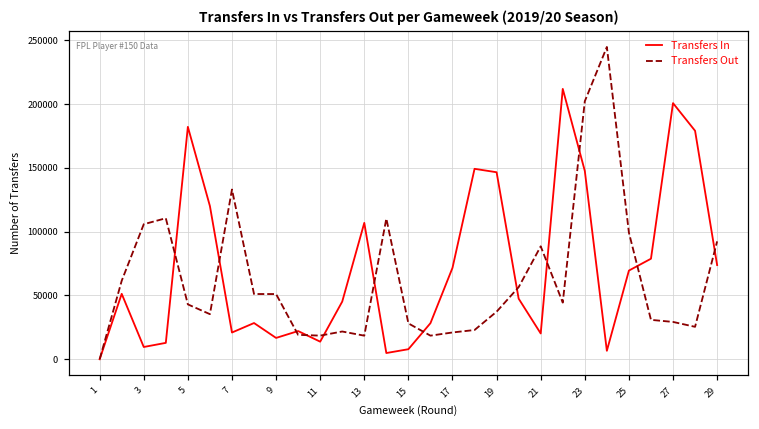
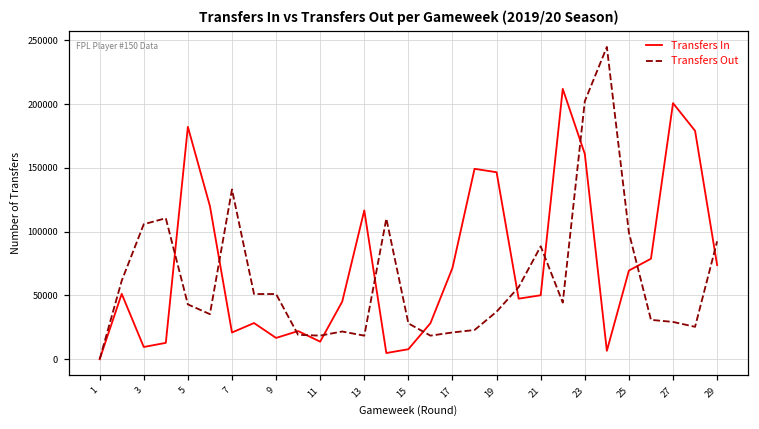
  {
    "Transfers In": {
      "3": 10000,
      "5": 182000,
      "7": 21000,
      "9": 17000,
      "11": 14000,
-     "13": 107000,
+     "13": 117000,
      "15": 8000,
      "17": 72000,
      "19": 147000,
-     "21": 20000,
-     "23": 148000,
+     "21": 50000,
+     "23": 161000,
      "25": 70000,
      "27": 201000,
      "29": 74000
    },
    "Transfers Out": {
      "3": 106000,
      "5": 43000,
      "7": 133000,
      "9": 51000,
      "11": 19000,
      "13": 18000,
      "15": 28000,
      "17": 21000,
      "19": 37000,
      "21": 89000,
      "23": 202000,
      "25": 99000,
      "27": 29000,
      "29": 92000
    }
  }
